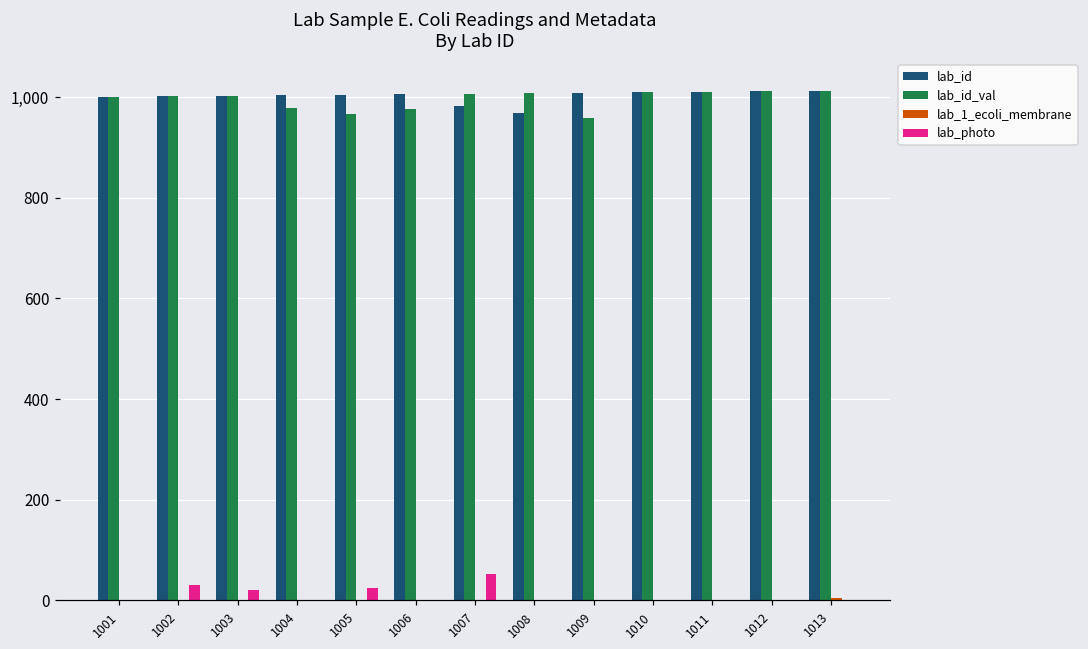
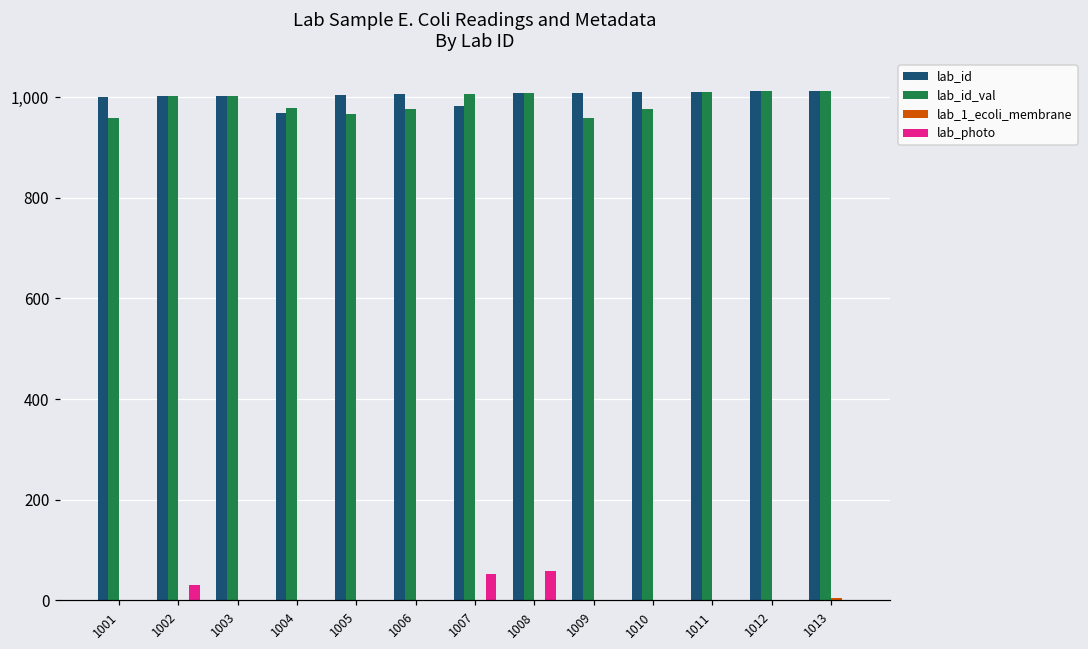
  {
    "lab_id": {
      "1001": "1,000",
      "1002": "1,000",
      "1003": "1,000",
-     "1004": "1,000",
+     "1004": "970",
      "1005": "1,010",
      "1006": "1,010",
      "1007": "980",
-     "1008": "970",
+     "1008": "1,010",
      "1009": "1,010",
      "1010": "1,010",
      "1011": "1,010",
      "1012": "1,010",
      "1013": "1,010"
    },
    "lab_id_val": {
-     "1001": "1,000",
+     "1001": "960",
      "1002": "1,000",
      "1003": "1,000",
      "1004": "980",
      "1005": "970",
      "1006": "980",
      "1007": "1,010",
      "1008": "1,010",
      "1009": "960",
-     "1010": "1,010",
+     "1010": "980",
      "1011": "1,010",
      "1012": "1,010",
      "1013": "1,010"
    },
    "lab_1_ecoli_membrane": {
      "1001": "0",
      "1002": "0",
      "1003": "0",
      "1004": "0",
      "1005": "0",
      "1006": "0",
      "1007": "0",
      "1008": "0",
      "1009": "0",
      "1010": "0",
      "1011": "0",
      "1012": "0"
    },
    "lab_photo": {
      "1002": "30",
-     "1003": "20",
-     "1005": "20",
+     "1003": "0",
+     "1005": "0",
      "1007": "50",
-     "1008": "0",
+     "1008": "60",
      "1012": "0"
    }
  }
